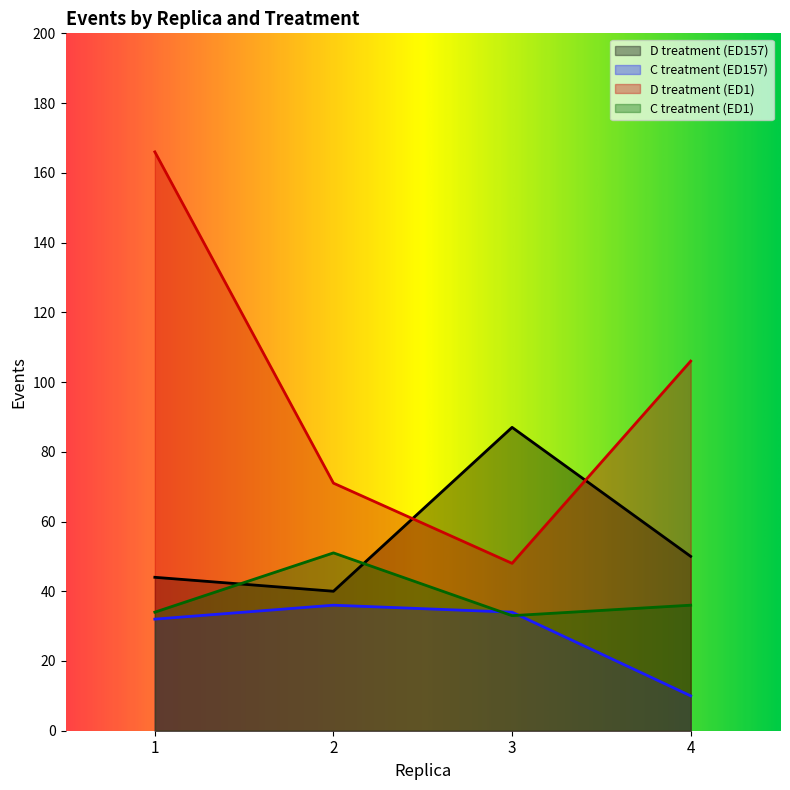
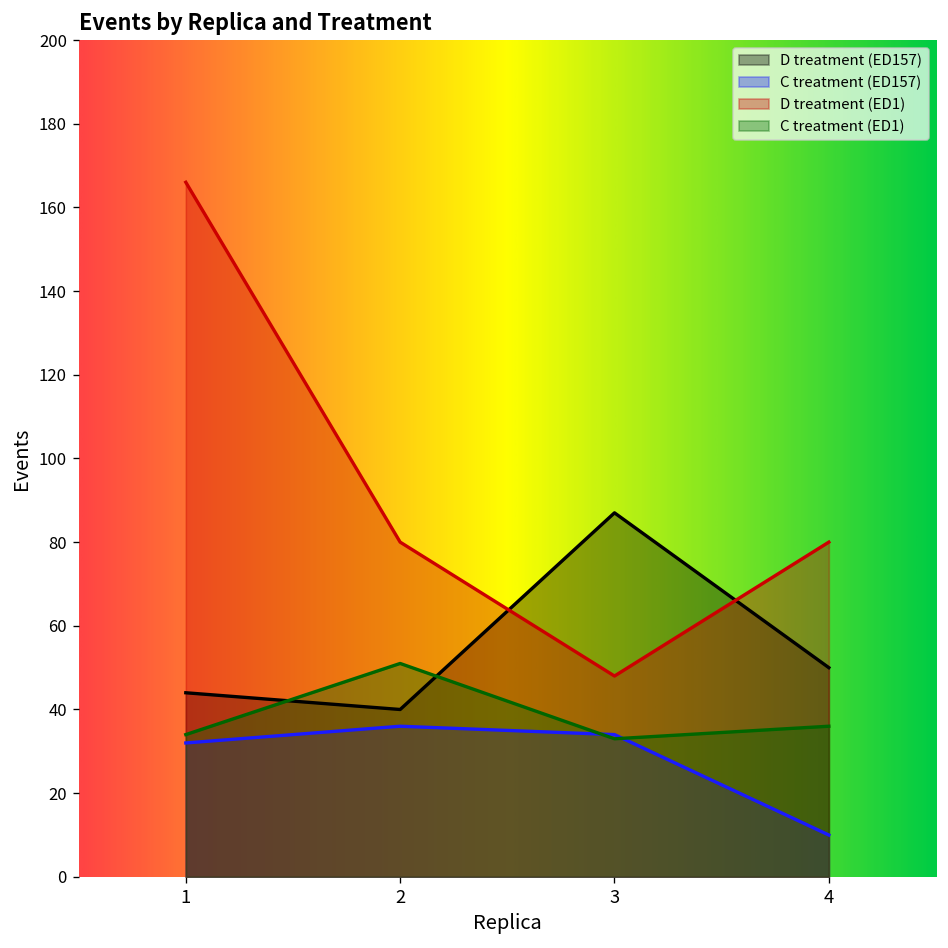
  {
    "C treatment (ED157)": {
      "1": 32,
      "2": 36,
      "3": 34,
      "4": 10
    },
    "D treatment (ED1)": {
      "1": 166,
-     "2": 71,
+     "2": 80,
      "3": 48,
-     "4": 106
+     "4": 80
    }
  }
